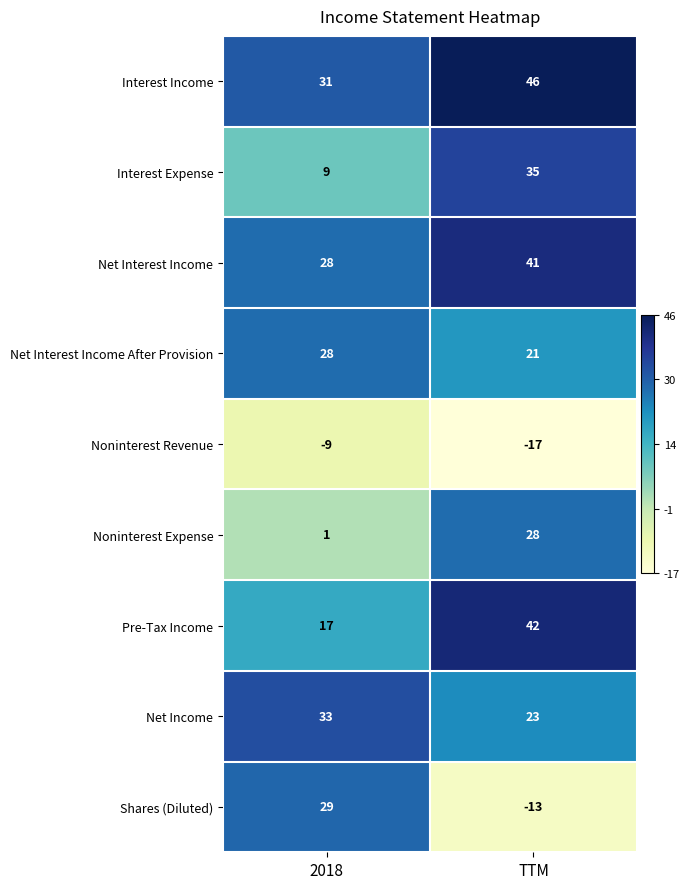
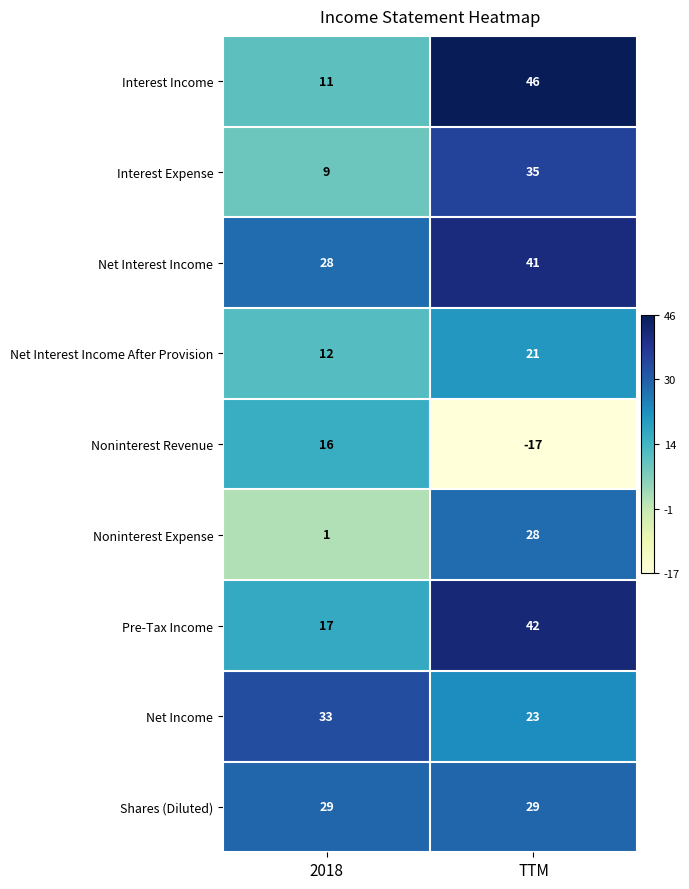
  {
    "Interest Income": {
-     "2018": 31,
+     "2018": 11,
      "TTM": 46
    },
    "Interest Expense": {
      "2018": 9,
      "TTM": 35
    },
    "Net Interest Income": {
      "2018": 28,
      "TTM": 41
    },
    "Net Interest Income After Provision": {
-     "2018": 28,
+     "2018": 12,
      "TTM": 21
    },
    "Noninterest Revenue": {
-     "2018": -9,
+     "2018": 16,
      "TTM": -17
    },
    "Noninterest Expense": {
      "2018": 1,
      "TTM": 28
    },
    "Pre-Tax Income": {
      "2018": 17,
      "TTM": 42
    },
    "Net Income": {
      "2018": 33,
      "TTM": 23
    },
    "Shares (Diluted)": {
      "2018": 29,
-     "TTM": -13
+     "TTM": 29
    }
  }
